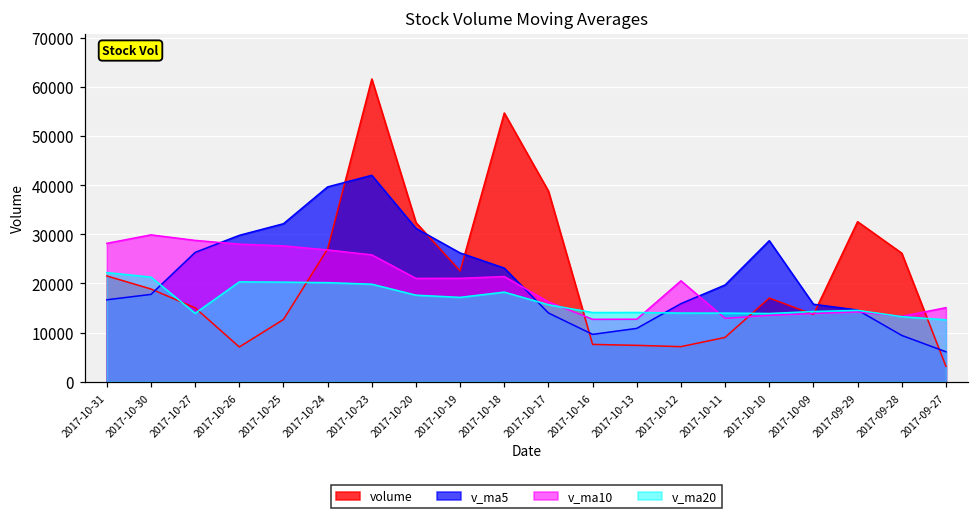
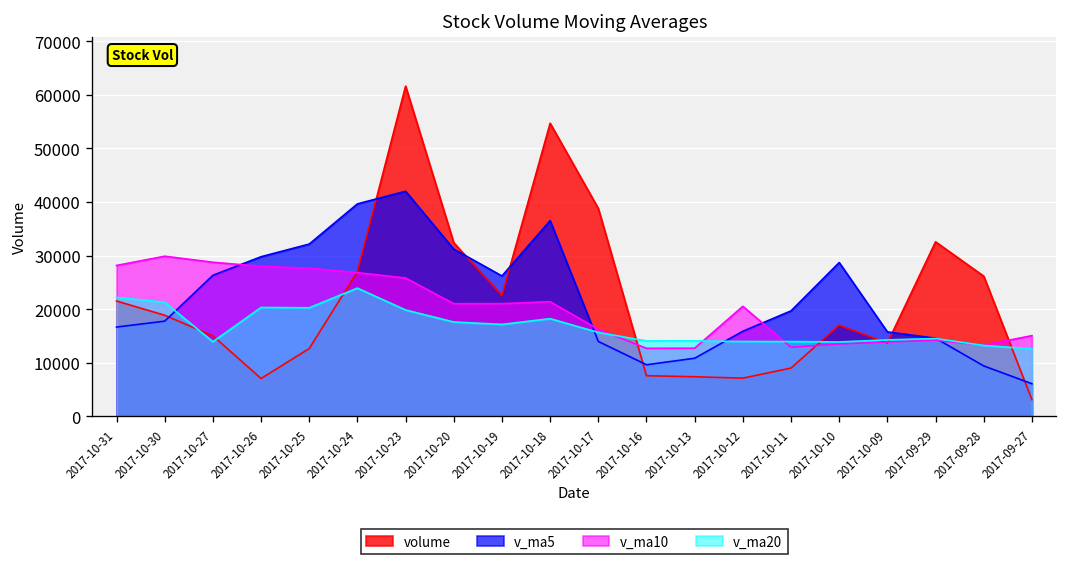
  {
    "volume": {
      "2017-10-31": 22000,
      "2017-10-30": 19000,
      "2017-10-27": 15000,
      "2017-10-26": 7000,
      "2017-10-25": 13000,
      "2017-10-23": 62000,
      "2017-10-20": 32000,
      "2017-10-19": 23000,
      "2017-10-18": 55000,
      "2017-10-17": 39000,
      "2017-10-16": 8000,
      "2017-10-13": 7000,
      "2017-10-12": 7000,
      "2017-10-11": 9000,
      "2017-10-10": 17000,
      "2017-09-29": 33000,
      "2017-09-28": 26000,
      "2017-09-27": 3000
    },
    "v_ma5": {
      "2017-10-31": 17000,
      "2017-10-30": 18000,
      "2017-10-27": 26000,
      "2017-10-26": 30000,
      "2017-10-25": 32000,
      "2017-10-24": 40000,
      "2017-10-23": 42000,
      "2017-10-20": 31000,
      "2017-10-19": 26000,
-     "2017-10-18": 23000,
+     "2017-10-18": 37000,
      "2017-10-17": 14000,
      "2017-10-16": 10000,
      "2017-10-13": 11000,
      "2017-10-12": 16000,
      "2017-10-11": 20000,
      "2017-10-10": 29000,
      "2017-10-09": 16000,
      "2017-09-28": 9000,
      "2017-09-27": 6000
    },
    "v_ma10": {
      "2017-10-31": 28000,
      "2017-10-30": 30000,
      "2017-10-27": 29000,
      "2017-10-26": 28000,
      "2017-10-25": 28000,
      "2017-10-23": 26000,
      "2017-10-20": 21000,
      "2017-10-19": 21000,
      "2017-10-18": 21000,
      "2017-10-17": 16000,
      "2017-10-16": 13000,
      "2017-10-13": 13000,
      "2017-10-12": 21000,
      "2017-10-11": 13000,
      "2017-09-27": 15000
    },
    "v_ma20": {
      "2017-10-31": 22000,
      "2017-10-30": 21000,
      "2017-10-27": 14000,
      "2017-10-26": 20000,
      "2017-10-25": 20000,
-     "2017-10-24": 20000,
+     "2017-10-24": 24000,
      "2017-10-23": 20000,
      "2017-10-20": 18000,
      "2017-10-19": 17000,
      "2017-10-18": 18000,
      "2017-10-17": 16000,
      "2017-10-16": 14000,
      "2017-10-13": 14000,
      "2017-10-12": 14000,
      "2017-10-11": 14000,
      "2017-09-27": 13000
    }
  }
